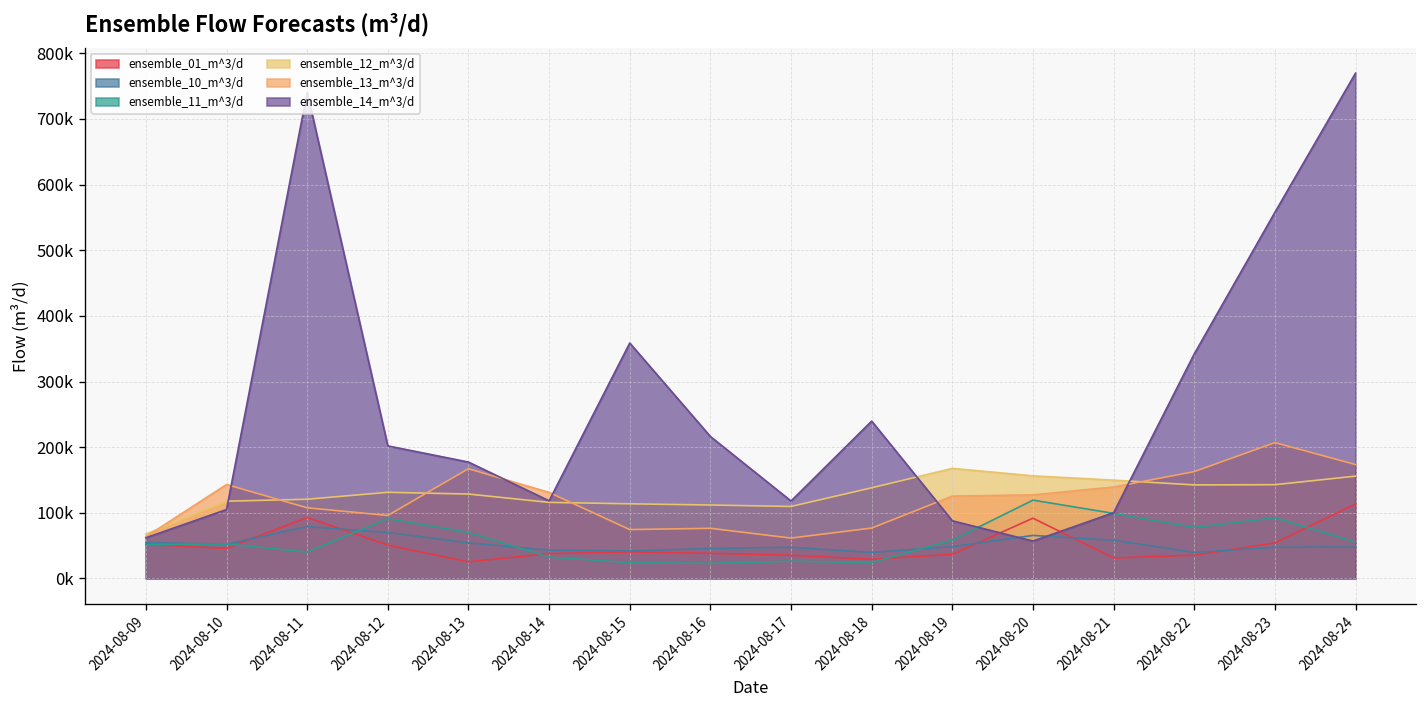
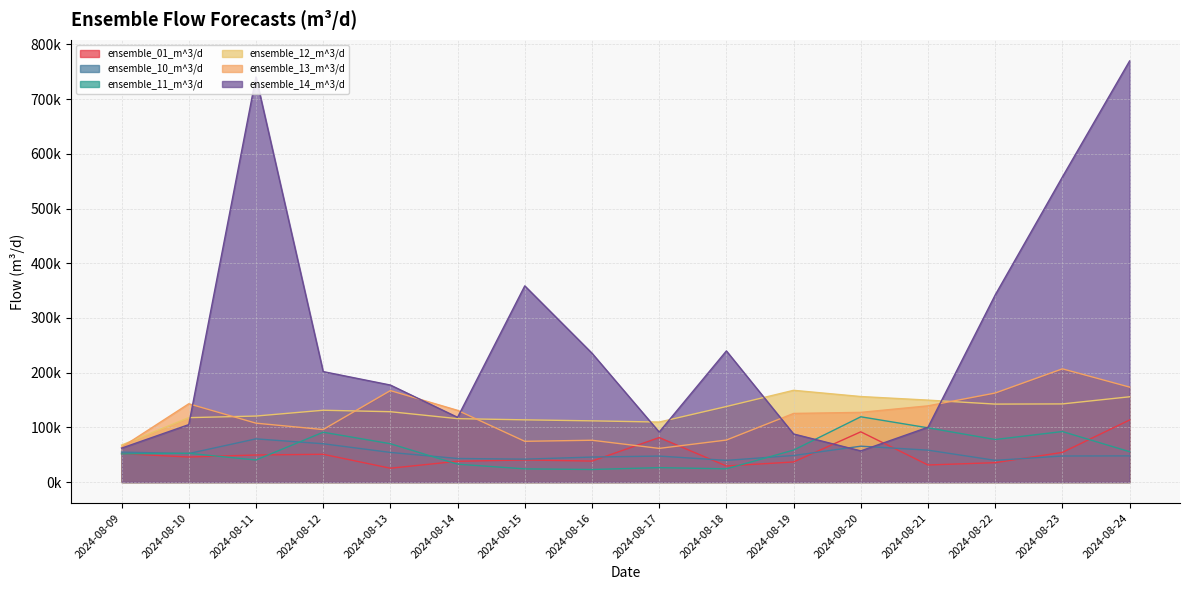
  {
    "ensemble_01_m^3/d": {
      "2024-08-10": 50000,
-     "2024-08-11": 90000,
+     "2024-08-11": 50000,
      "2024-08-12": 50000,
      "2024-08-13": 30000,
      "2024-08-14": 40000,
      "2024-08-16": 40000,
-     "2024-08-17": 40000,
+     "2024-08-17": 80000,
      "2024-08-18": 30000,
      "2024-08-19": 40000,
      "2024-08-20": 90000,
      "2024-08-21": 30000,
      "2024-08-23": 50000,
      "2024-08-24": 110000
    },
    "ensemble_14_m^3/d": {
      "2024-08-10": 100000,
      "2024-08-12": 200000,
      "2024-08-13": 180000,
      "2024-08-15": 360000,
-     "2024-08-16": 220000,
-     "2024-08-17": 120000,
+     "2024-08-16": 240000,
+     "2024-08-17": 90000,
      "2024-08-18": 240000,
      "2024-08-19": 90000,
      "2024-08-20": 60000,
      "2024-08-22": 340000,
      "2024-08-23": 560000,
      "2024-08-24": 770000
    }
  }
